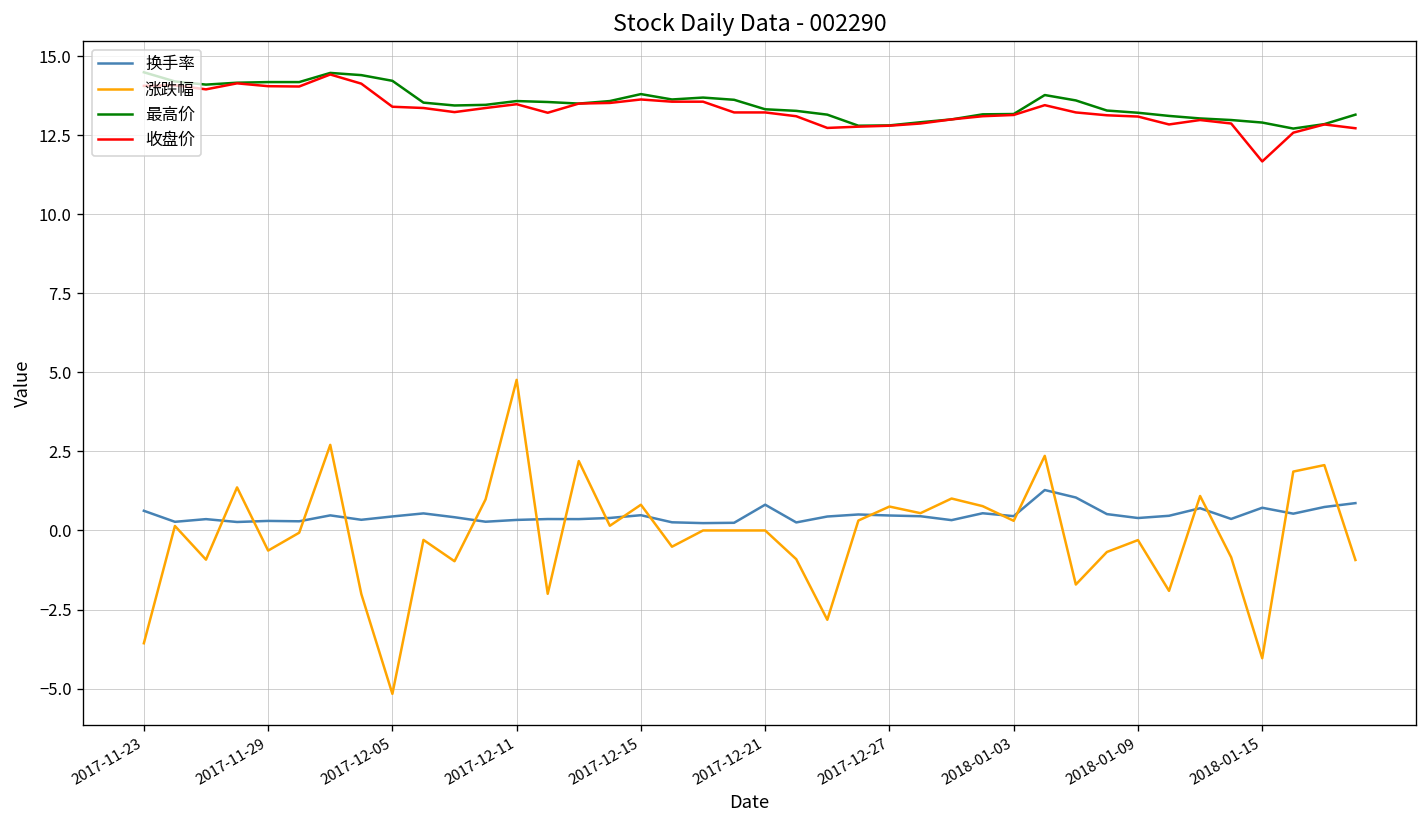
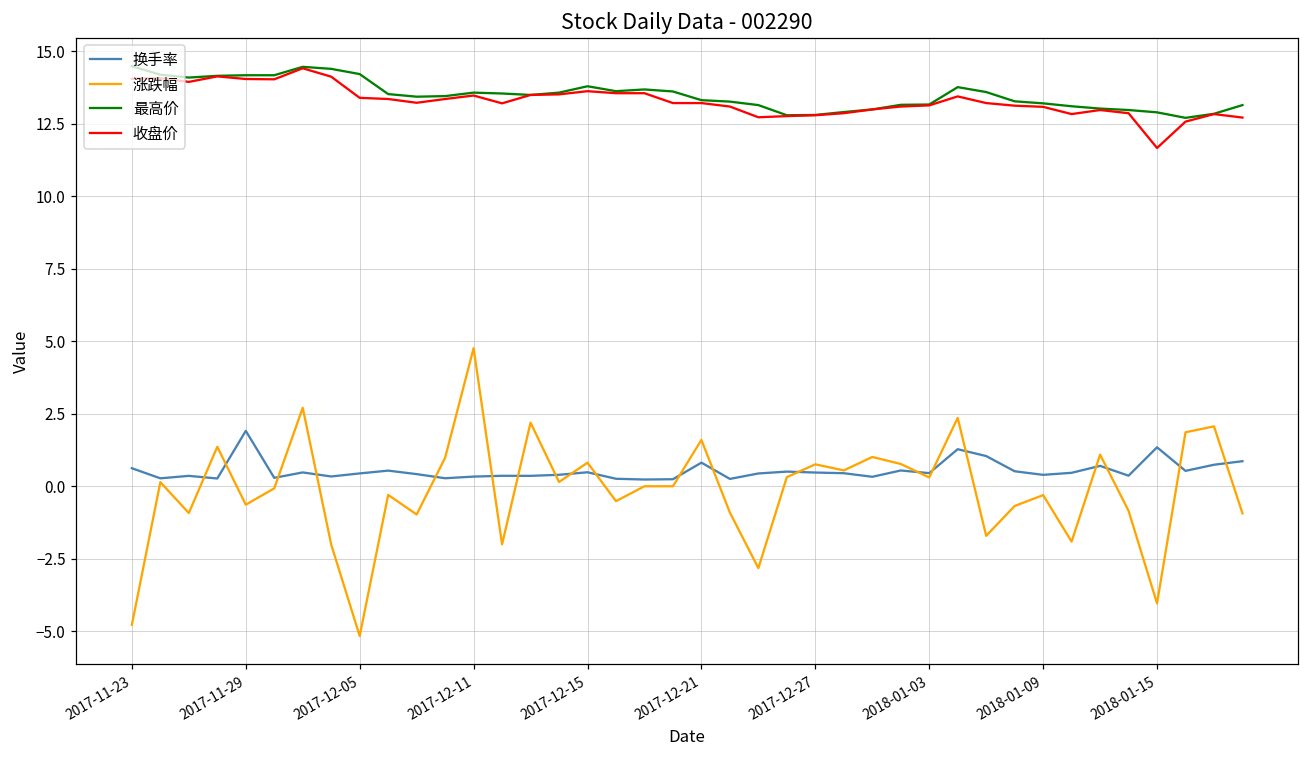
  {
    "换手率": {
      "2017-11-23": 0.6,
-     "2017-11-29": 0.3,
+     "2017-11-29": 1.9,
      "2017-12-05": 0.4,
      "2017-12-11": 0.3,
      "2017-12-15": 0.5,
      "2017-12-21": 0.8,
      "2017-12-27": 0.5,
      "2018-01-03": 0.5,
      "2018-01-09": 0.4,
-     "2018-01-15": 0.7
+     "2018-01-15": 1.3
    },
    "涨跌幅": {
-     "2017-11-23": -3.6,
+     "2017-11-23": -4.8,
      "2017-11-29": -0.6,
      "2017-12-05": -5.2,
      "2017-12-11": 4.8,
      "2017-12-15": 0.8,
-     "2017-12-21": 0.0,
+     "2017-12-21": 1.6,
      "2017-12-27": 0.8,
      "2018-01-03": 0.3,
      "2018-01-09": -0.3,
      "2018-01-15": -4.0
    },
    "最高价": {
      "2017-11-29": 14.2,
      "2017-12-05": 14.2,
      "2017-12-11": 13.6,
      "2017-12-15": 13.8,
      "2017-12-21": 13.3,
      "2018-01-09": 13.2,
      "2018-01-15": 12.9
    },
    "收盘价": {
      "2017-11-29": 14.1,
      "2017-12-05": 13.4,
      "2017-12-11": 13.5,
      "2017-12-15": 13.6,
      "2017-12-21": 13.2,
      "2018-01-09": 13.1,
      "2018-01-15": 11.7
    }
  }
